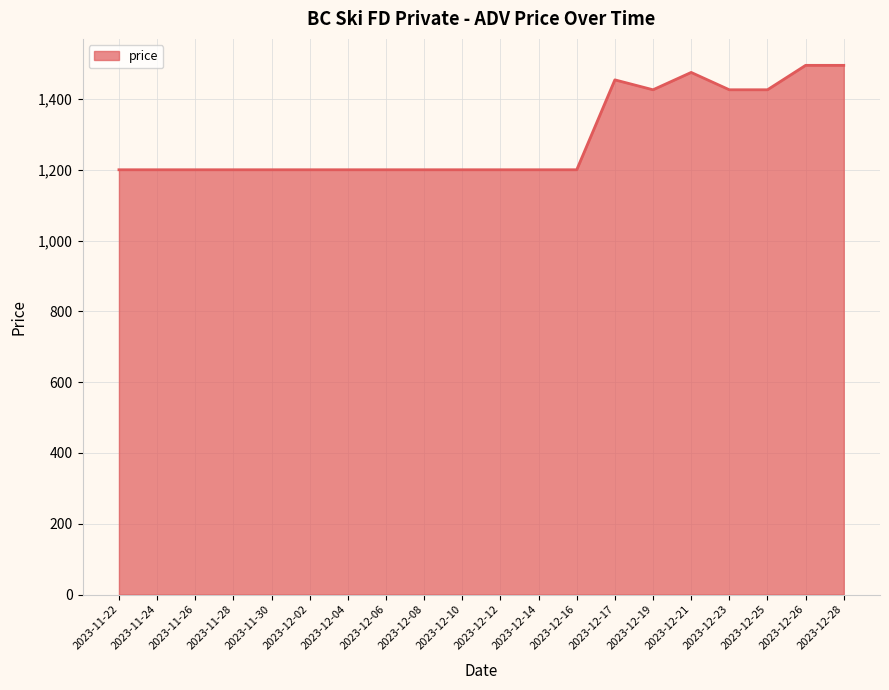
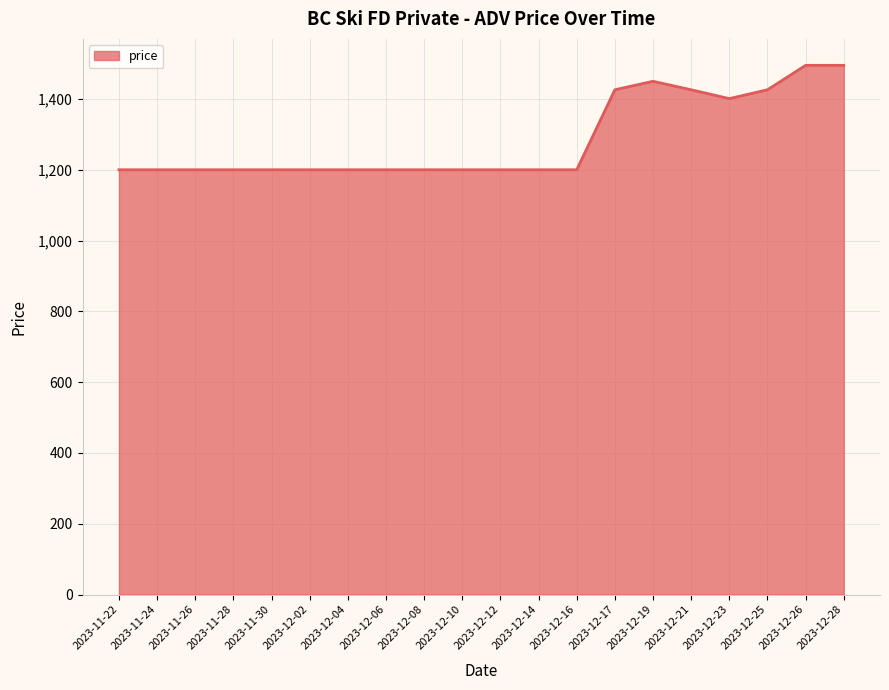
  {
    "2023-11-22": "1,200",
    "2023-11-24": "1,200",
    "2023-11-26": "1,200",
    "2023-11-28": "1,200",
    "2023-11-30": "1,200",
    "2023-12-02": "1,200",
    "2023-12-04": "1,200",
    "2023-12-06": "1,200",
    "2023-12-08": "1,200",
    "2023-12-10": "1,200",
    "2023-12-12": "1,200",
    "2023-12-14": "1,200",
    "2023-12-16": "1,200",
-   "2023-12-17": "1,450",
-   "2023-12-19": "1,430",
-   "2023-12-21": "1,480",
-   "2023-12-23": "1,430",
+   "2023-12-17": "1,430",
+   "2023-12-19": "1,450",
+   "2023-12-21": "1,430",
+   "2023-12-23": "1,400",
    "2023-12-25": "1,430",
    "2023-12-26": "1,500",
    "2023-12-28": "1,500"
  }
